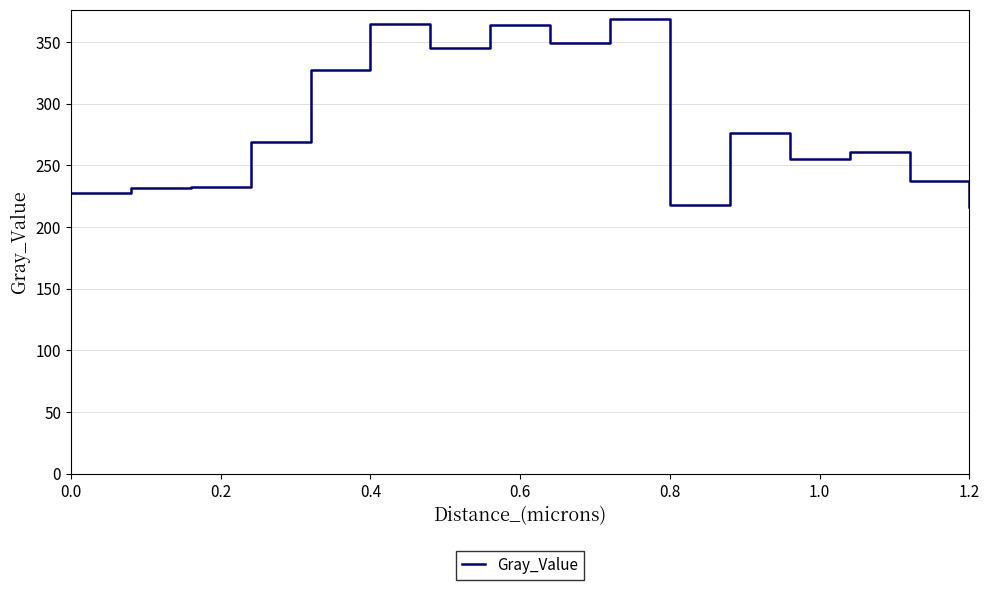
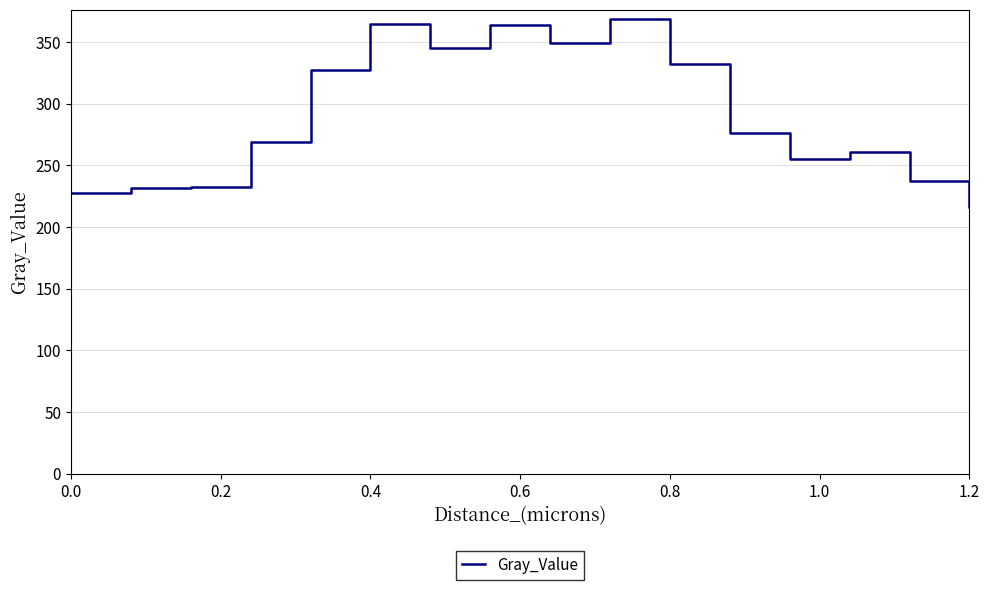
  {
    "0.0": 227,
    "0.4": 365,
-   "0.8": 218,
+   "0.8": 332,
    "1.2": 216
  }
